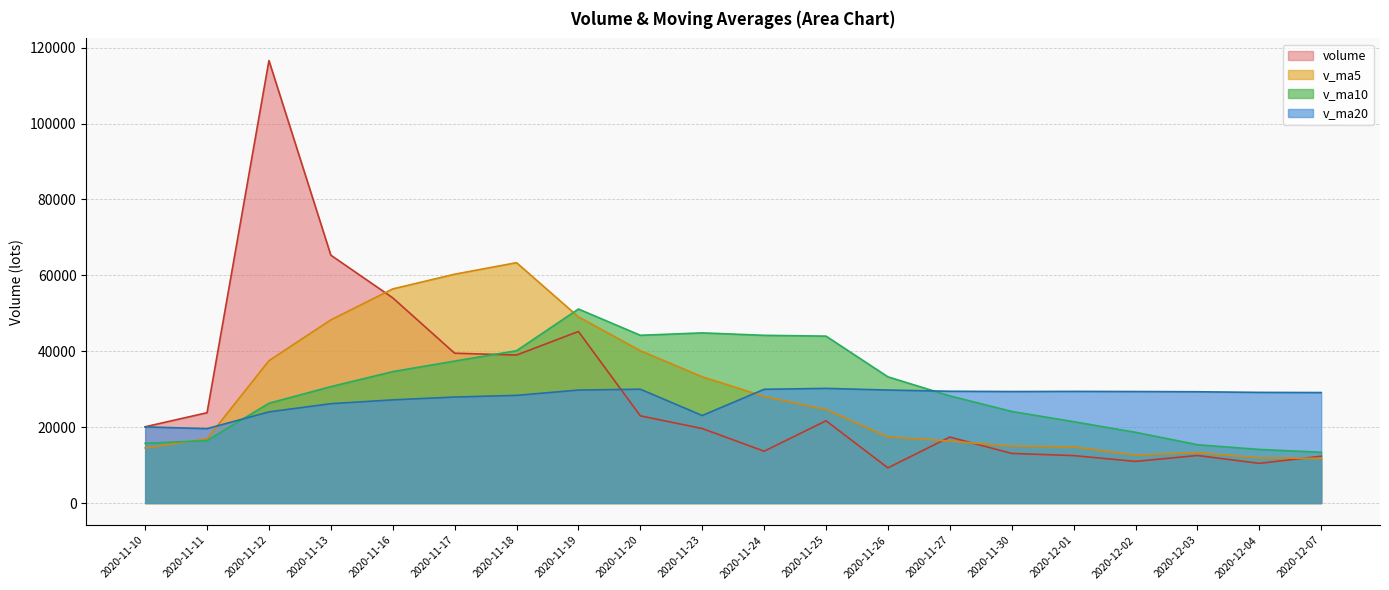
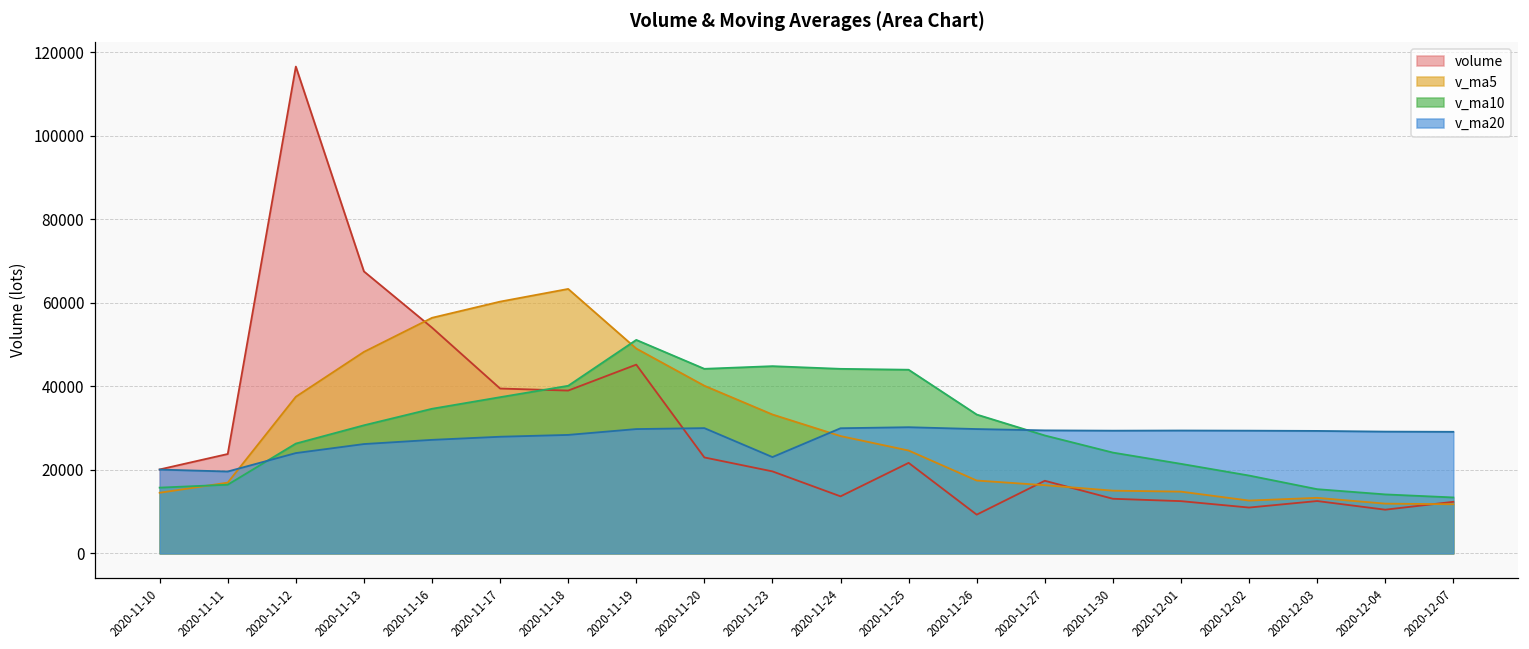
  {
    "volume": {
      "2020-11-11": 24000,
      "2020-11-12": 117000,
-     "2020-11-13": 65000,
+     "2020-11-13": 68000,
      "2020-11-16": 54000,
      "2020-11-17": 39000,
      "2020-11-18": 39000,
      "2020-11-19": 45000,
      "2020-11-20": 23000,
      "2020-11-23": 20000,
      "2020-11-24": 14000,
      "2020-11-25": 22000,
      "2020-11-26": 9000,
      "2020-11-27": 17000,
      "2020-11-30": 13000,
      "2020-12-01": 13000,
      "2020-12-02": 11000,
      "2020-12-03": 13000,
      "2020-12-04": 10000
    },
    "v_ma5": {
      "2020-11-10": 15000,
      "2020-11-12": 38000,
      "2020-11-13": 48000,
      "2020-11-16": 56000,
      "2020-11-17": 60000,
      "2020-11-18": 63000,
      "2020-11-19": 49000,
      "2020-11-20": 40000,
      "2020-11-23": 33000,
      "2020-11-24": 28000,
      "2020-11-25": 25000,
      "2020-11-26": 17000,
      "2020-11-27": 16000,
      "2020-11-30": 15000,
      "2020-12-01": 15000,
      "2020-12-02": 13000,
      "2020-12-03": 13000,
      "2020-12-04": 12000
    },
    "v_ma10": {
      "2020-11-10": 16000,
      "2020-11-12": 26000,
      "2020-11-13": 31000,
      "2020-11-16": 35000,
      "2020-11-17": 37000,
      "2020-11-18": 40000,
      "2020-11-19": 51000,
      "2020-11-20": 44000,
      "2020-11-23": 45000,
      "2020-11-24": 44000,
      "2020-11-25": 44000,
      "2020-11-26": 33000,
      "2020-11-27": 28000,
      "2020-11-30": 24000,
      "2020-12-01": 21000,
      "2020-12-02": 19000,
      "2020-12-03": 15000,
      "2020-12-04": 14000,
      "2020-12-07": 13000
    },
    "v_ma20": {
      "2020-11-11": 20000,
      "2020-11-12": 24000,
      "2020-11-13": 26000,
      "2020-11-16": 27000,
      "2020-11-17": 28000,
      "2020-11-18": 28000,
      "2020-11-19": 30000,
      "2020-11-20": 30000,
      "2020-11-23": 23000,
      "2020-11-24": 30000,
      "2020-11-25": 30000,
      "2020-11-26": 30000,
      "2020-11-27": 29000,
      "2020-11-30": 29000,
      "2020-12-01": 29000,
      "2020-12-02": 29000,
      "2020-12-03": 29000,
      "2020-12-04": 29000,
      "2020-12-07": 29000
    }
  }
